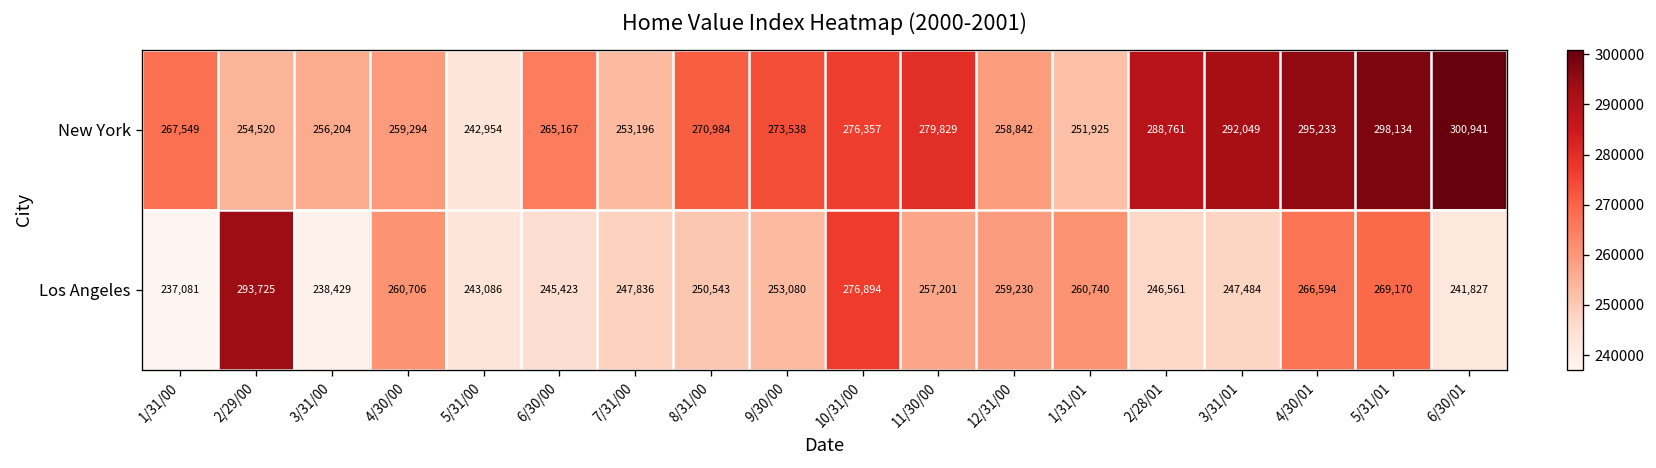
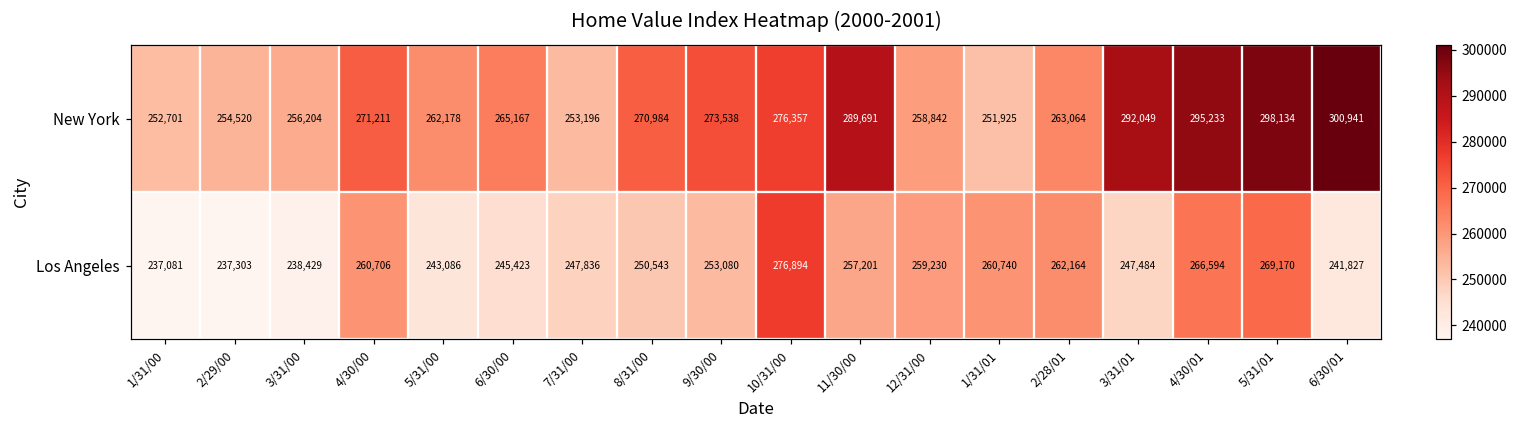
  {
    "New York": {
-     "1/31/00": "267,549",
+     "1/31/00": "252,701",
      "2/29/00": "254,520",
      "3/31/00": "256,204",
-     "4/30/00": "259,294",
-     "5/31/00": "242,954",
+     "4/30/00": "271,211",
+     "5/31/00": "262,178",
      "6/30/00": "265,167",
      "7/31/00": "253,196",
      "8/31/00": "270,984",
      "9/30/00": "273,538",
      "10/31/00": "276,357",
-     "11/30/00": "279,829",
+     "11/30/00": "289,691",
      "12/31/00": "258,842",
      "1/31/01": "251,925",
-     "2/28/01": "288,761",
+     "2/28/01": "263,064",
      "3/31/01": "292,049",
      "4/30/01": "295,233",
      "5/31/01": "298,134",
      "6/30/01": "300,941"
    },
    "Los Angeles": {
      "1/31/00": "237,081",
-     "2/29/00": "293,725",
+     "2/29/00": "237,303",
      "3/31/00": "238,429",
      "4/30/00": "260,706",
      "5/31/00": "243,086",
      "6/30/00": "245,423",
      "7/31/00": "247,836",
      "8/31/00": "250,543",
      "9/30/00": "253,080",
      "10/31/00": "276,894",
      "11/30/00": "257,201",
      "12/31/00": "259,230",
      "1/31/01": "260,740",
-     "2/28/01": "246,561",
+     "2/28/01": "262,164",
      "3/31/01": "247,484",
      "4/30/01": "266,594",
      "5/31/01": "269,170",
      "6/30/01": "241,827"
    }
  }
